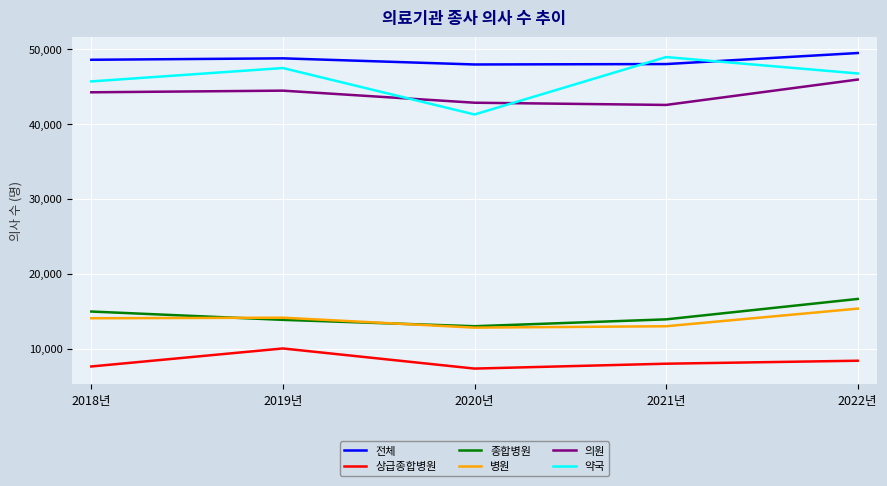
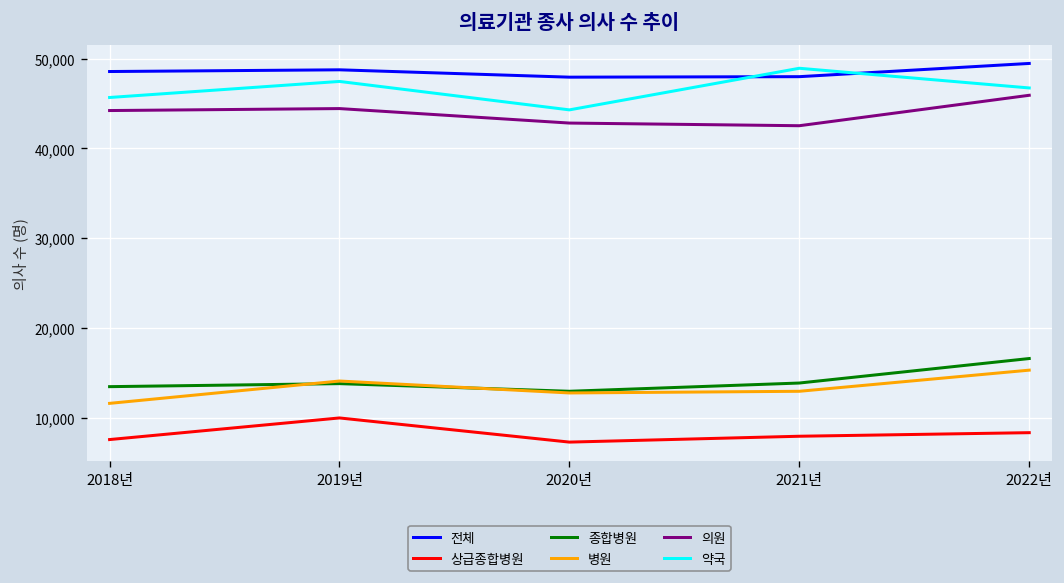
  {
    "전체": {
      "2018년": "49,000",
      "2019년": "49,000",
      "2020년": "48,000",
      "2021년": "48,000",
      "2022년": "49,000"
    },
    "상급종합병원": {
      "2018년": "8,000",
      "2019년": "10,000",
      "2020년": "7,000",
      "2021년": "8,000",
      "2022년": "8,000"
    },
    "종합병원": {
-     "2018년": "15,000",
+     "2018년": "14,000",
      "2021년": "14,000",
      "2022년": "17,000"
    },
    "병원": {
-     "2018년": "14,000",
+     "2018년": "12,000",
      "2021년": "13,000",
      "2022년": "15,000"
    },
    "의원": {
      "2018년": "44,000",
      "2019년": "44,000",
      "2020년": "43,000",
      "2021년": "43,000",
      "2022년": "46,000"
    },
    "약국": {
      "2018년": "46,000",
      "2019년": "47,000",
-     "2020년": "41,000",
+     "2020년": "44,000",
      "2021년": "49,000",
      "2022년": "47,000"
    }
  }
